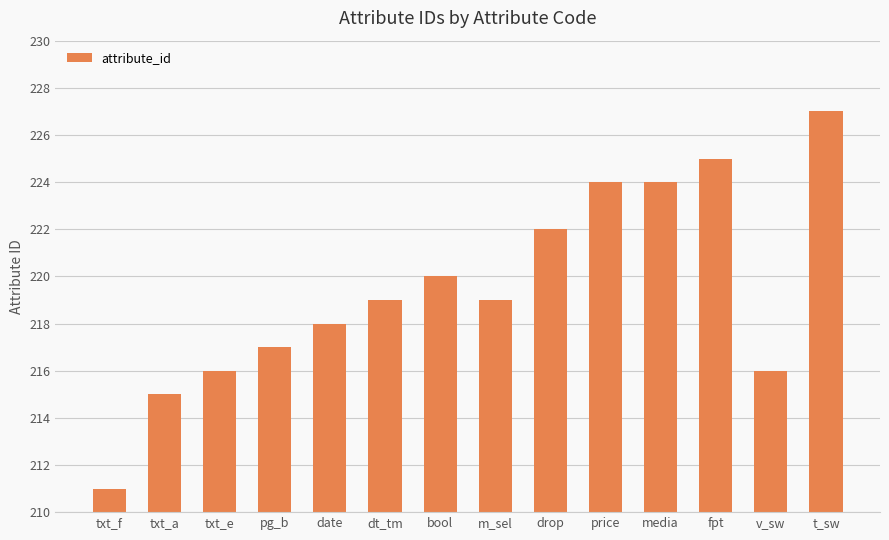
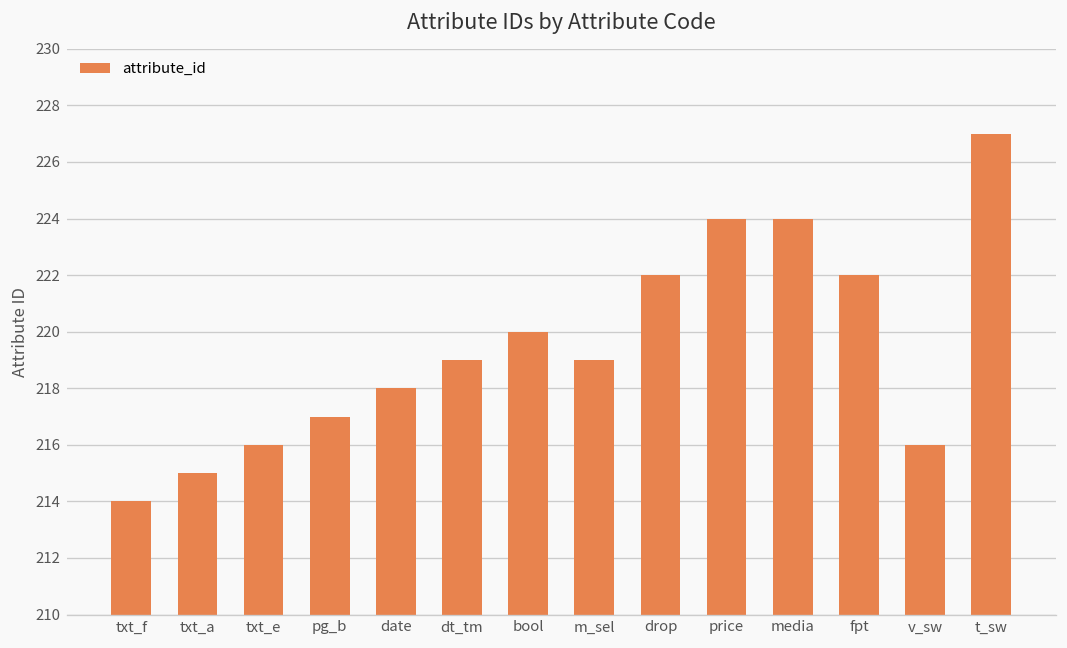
  {
-   "txt_f": 211,
+   "txt_f": 214,
    "txt_a": 215,
    "txt_e": 216,
    "pg_b": 217,
    "date": 218,
    "dt_tm": 219,
    "bool": 220,
    "m_sel": 219,
    "drop": 222,
    "price": 224,
    "media": 224,
-   "fpt": 225,
+   "fpt": 222,
    "v_sw": 216,
    "t_sw": 227
  }
